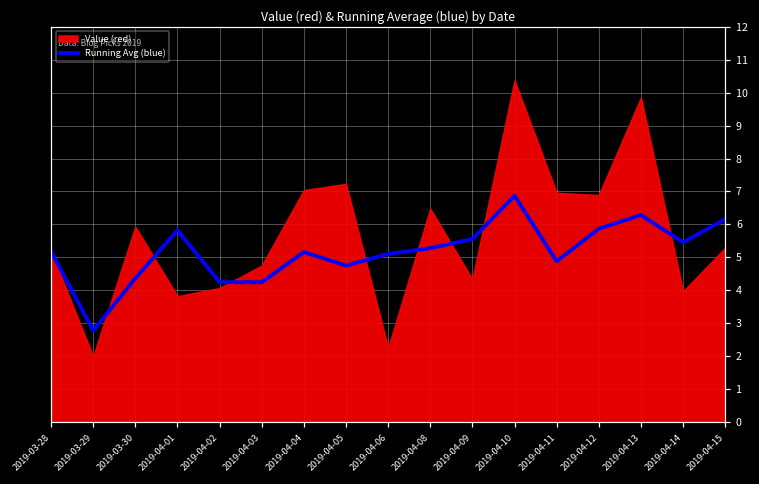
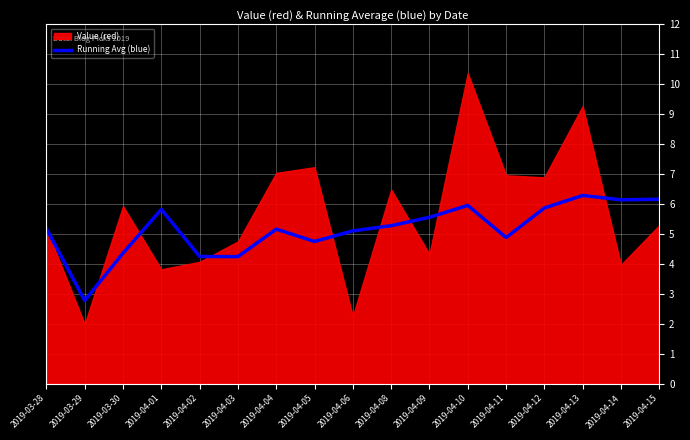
  {
    "Running Avg (blue)": {
      "2019-03-29": 2.8,
      "2019-03-30": 4.4,
      "2019-04-01": 5.8,
      "2019-04-02": 4.2,
      "2019-04-03": 4.2,
      "2019-04-04": 5.2,
      "2019-04-05": 4.8,
      "2019-04-06": 5.1,
      "2019-04-08": 5.3,
      "2019-04-09": 5.6,
-     "2019-04-10": 6.9,
+     "2019-04-10": 6.0,
      "2019-04-11": 4.9,
      "2019-04-12": 5.9,
      "2019-04-13": 6.3,
-     "2019-04-14": 5.5,
+     "2019-04-14": 6.1,
      "2019-04-15": 6.2
    },
    "Value (red)": {
      "2019-03-29": 2.0,
      "2019-03-30": 5.9,
      "2019-04-01": 3.8,
      "2019-04-02": 4.1,
      "2019-04-03": 4.8,
      "2019-04-04": 7.0,
      "2019-04-05": 7.2,
      "2019-04-06": 2.3,
      "2019-04-08": 6.5,
      "2019-04-09": 4.3,
      "2019-04-10": 10.4,
      "2019-04-11": 7.0,
      "2019-04-12": 6.9,
-     "2019-04-13": 9.9,
+     "2019-04-13": 9.3,
      "2019-04-14": 4.0,
      "2019-04-15": 5.3
    }
  }
